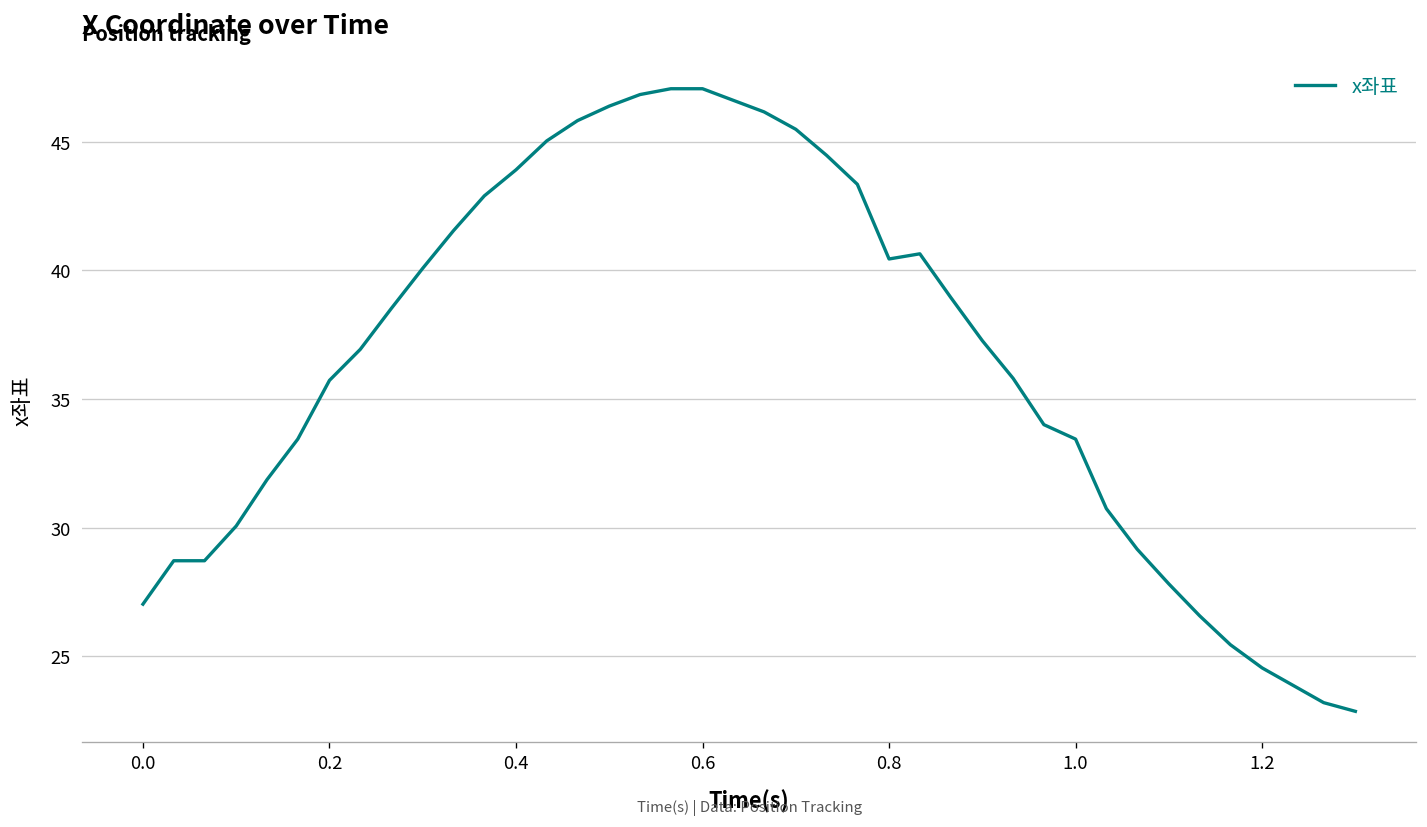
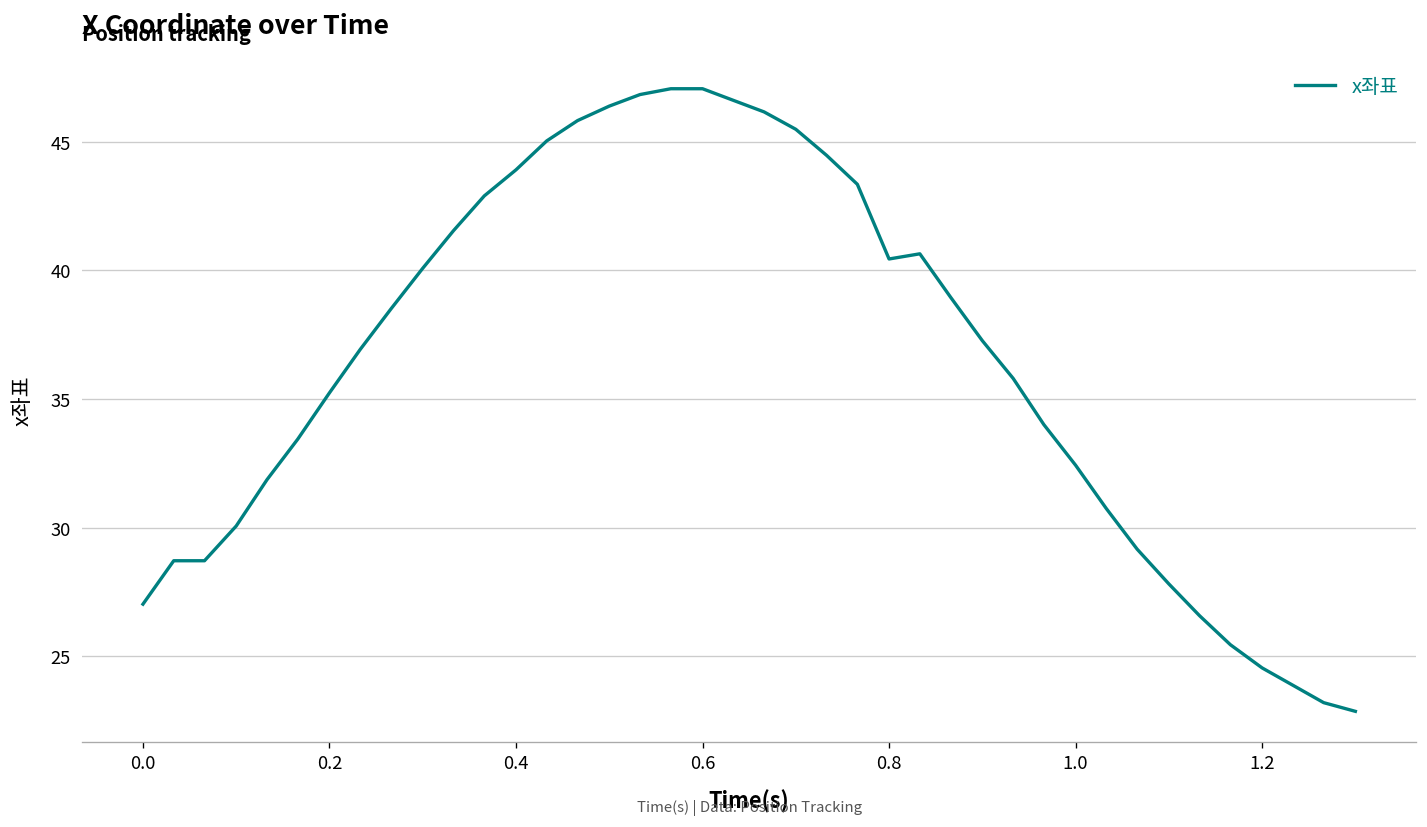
  {
    "0.0": 27.0,
-   "0.2": 35.7,
+   "0.2": 35.2,
    "0.4": 43.9,
    "0.6": 47.1,
    "0.8": 40.4,
-   "1.0": 33.4,
+   "1.0": 32.4,
    "1.2": 24.5
  }
